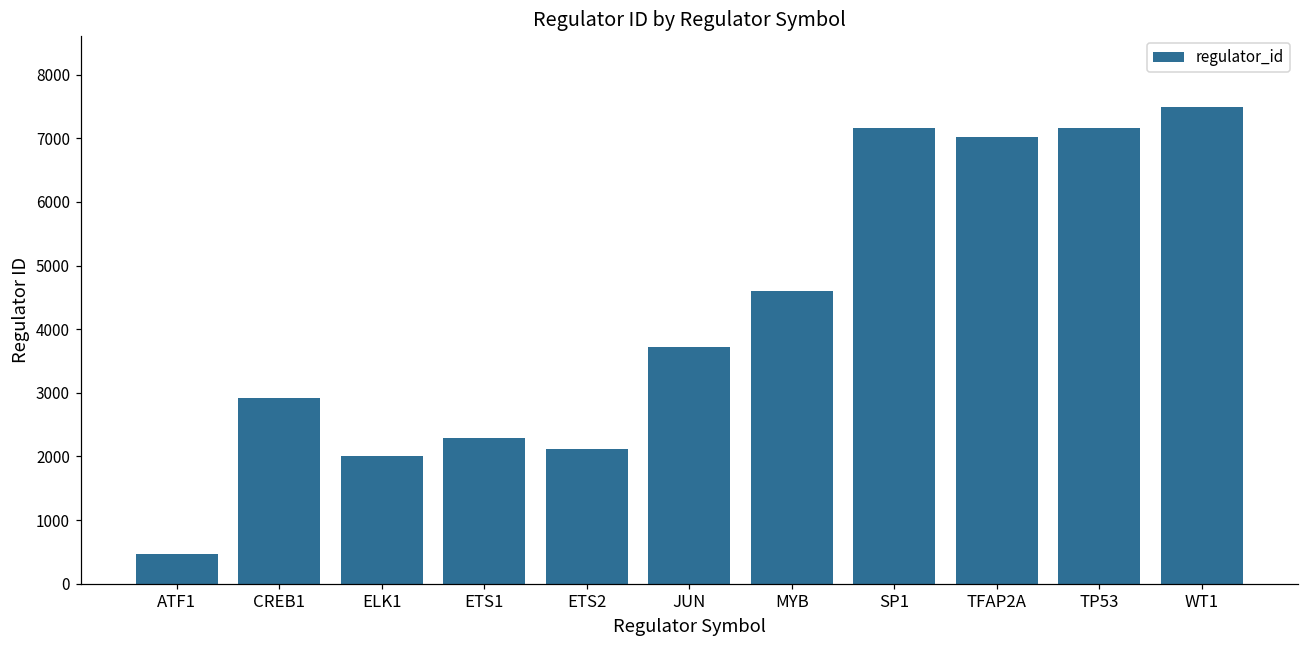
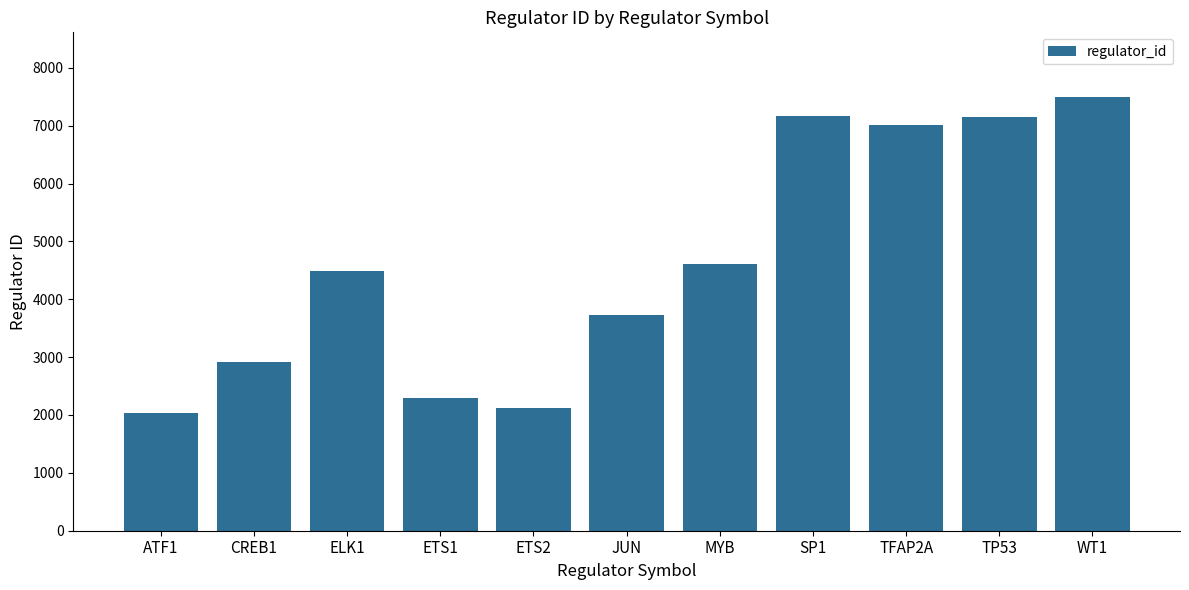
  {
-   "ATF1": 500,
+   "ATF1": 2000,
    "CREB1": 2900,
-   "ELK1": 2000,
+   "ELK1": 4500,
    "ETS1": 2300,
    "ETS2": 2100,
    "JUN": 3700,
    "MYB": 4600,
    "SP1": 7200,
    "TFAP2A": 7000,
    "TP53": 7200,
    "WT1": 7500
  }
